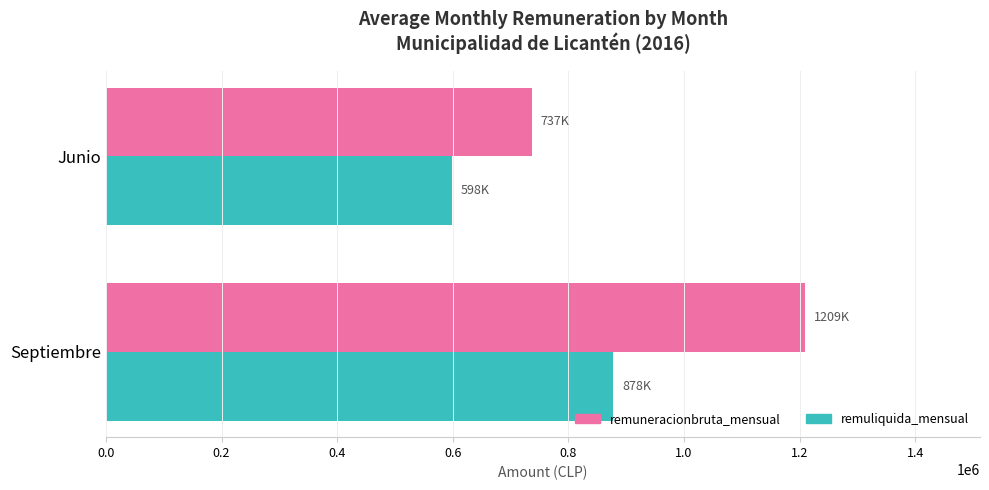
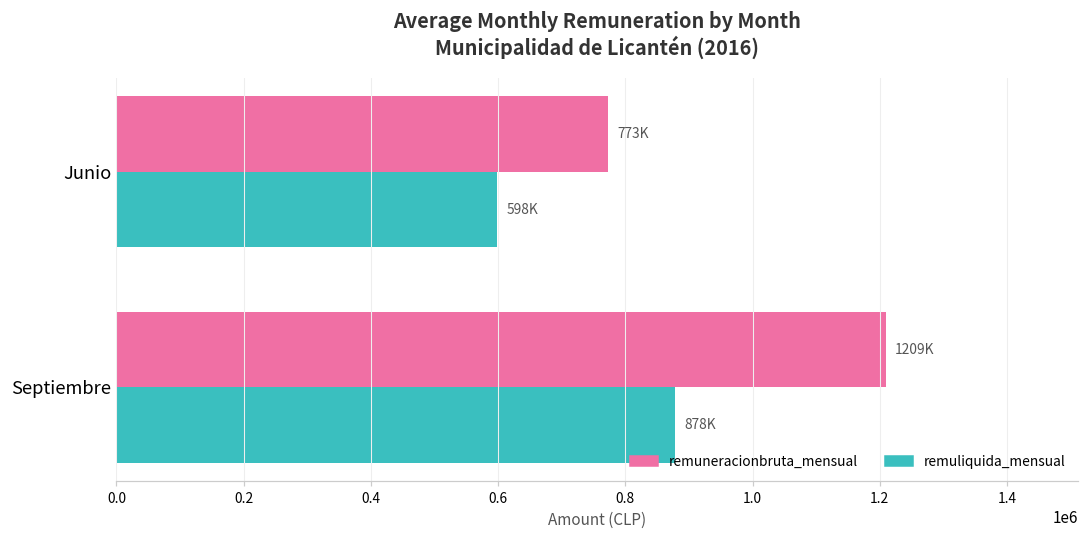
  {
    "remuneracionbruta_mensual": {
-     "Junio": "737K",
+     "Junio": "773K",
      "Septiembre": "1209K"
    },
    "remuliquida_mensual": {
      "Junio": "598K",
      "Septiembre": "878K"
    }
  }
